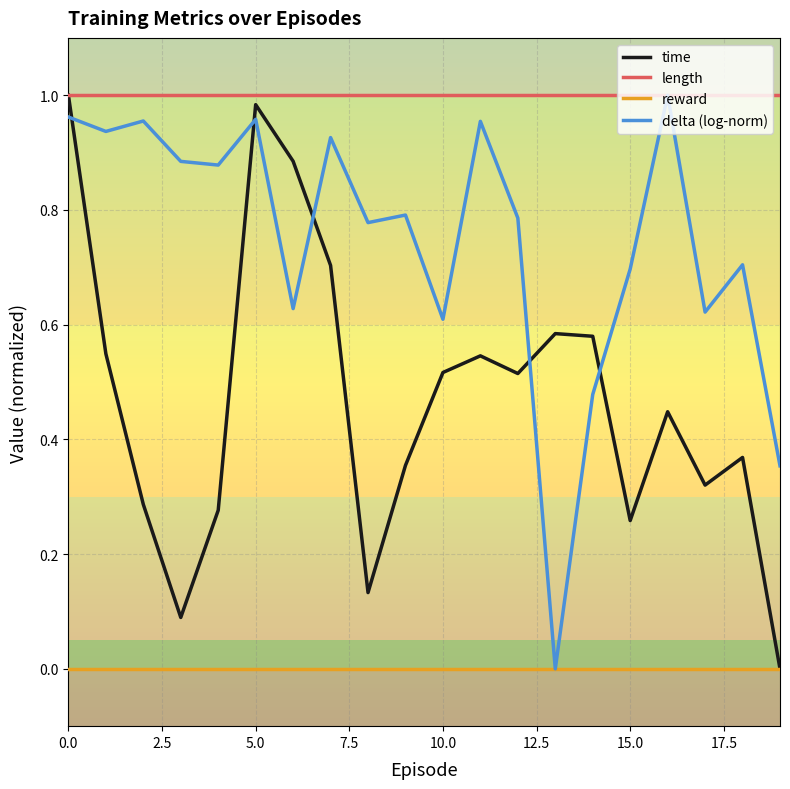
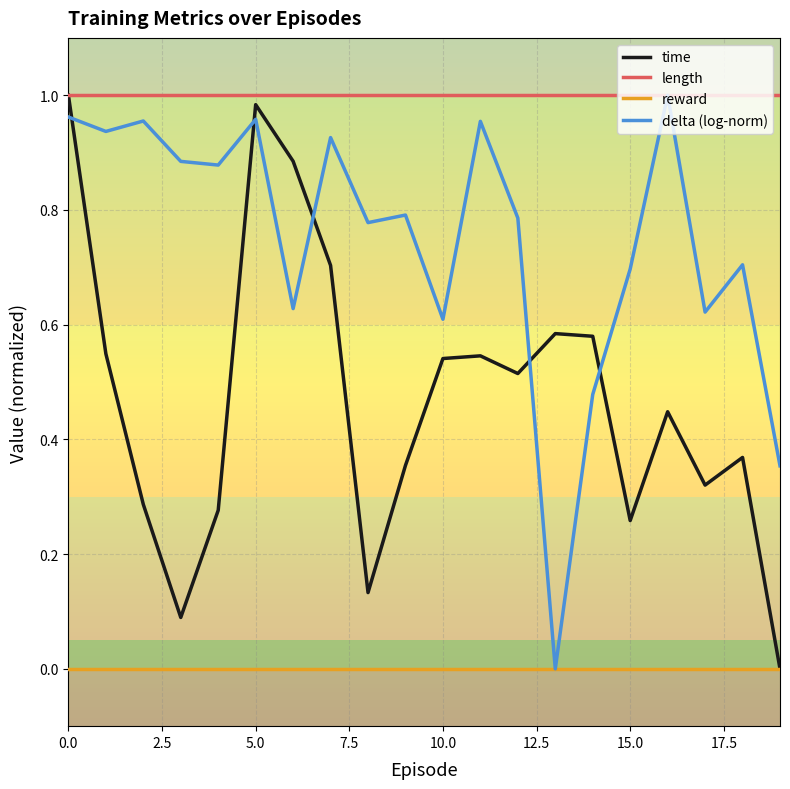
  {
    "time": {
      "5.0": 0.98,
-     "10.0": 0.52,
+     "10.0": 0.54,
      "15.0": 0.26
    },
    "length": {
      "5.0": 1.00,
      "10.0": 1.00
    },
    "reward": {
      "0.0": 0.00,
      "5.0": 0.00,
      "10.0": 0.00,
      "15.0": 0.00
    },
    "delta (log-norm)": {
      "0.0": 0.96,
      "5.0": 0.96,
      "10.0": 0.61,
      "15.0": 0.70
    }
  }
